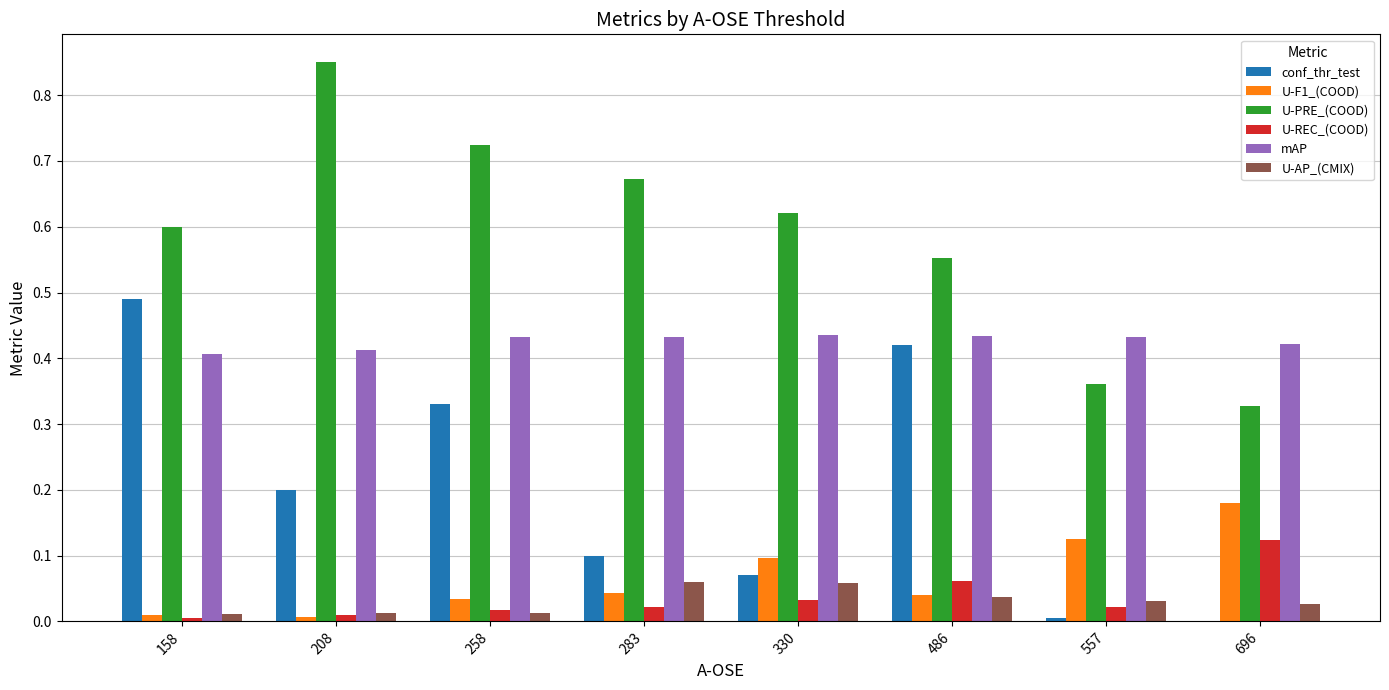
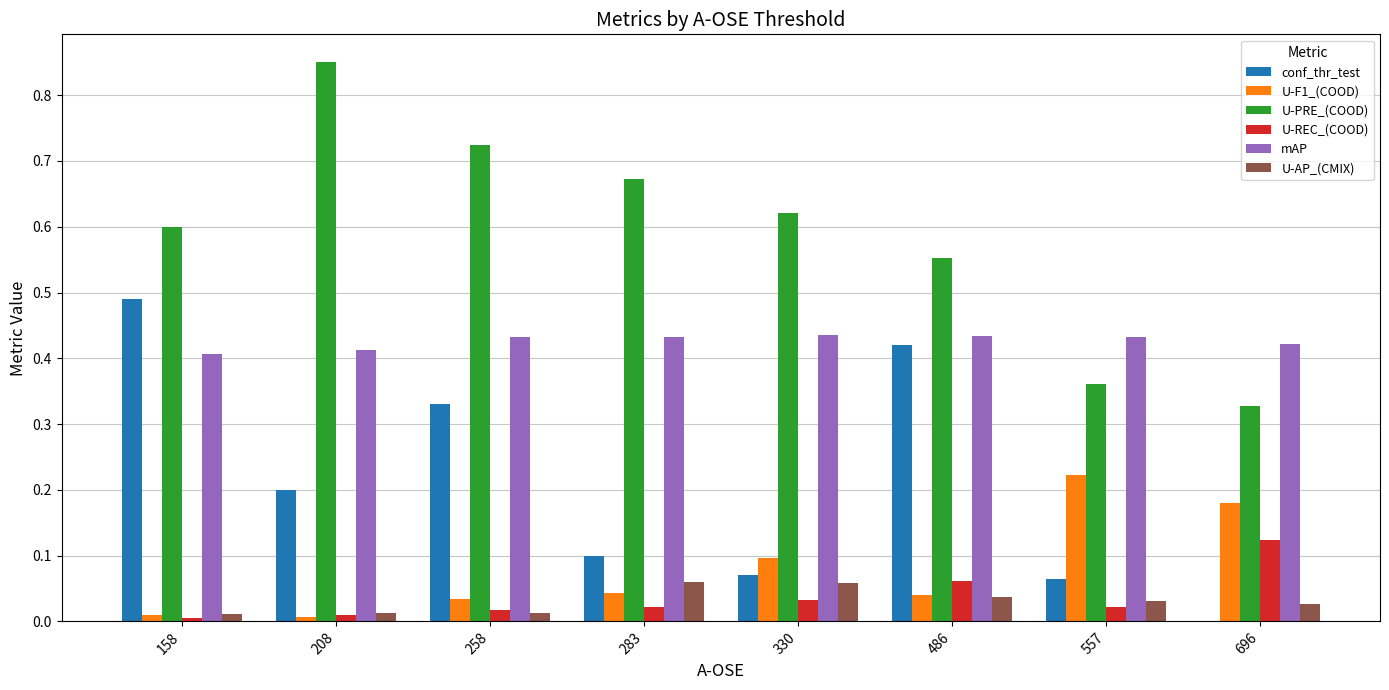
  {
    "conf_thr_test": {
      "158": 0.49,
      "208": 0.20,
      "258": 0.33,
      "283": 0.10,
      "330": 0.07,
      "486": 0.42,
-     "557": 0.01
+     "557": 0.06
    },
    "U-F1_(COOD)": {
      "158": 0.01,
      "208": 0.01,
      "258": 0.03,
      "283": 0.04,
      "330": 0.10,
      "486": 0.04,
-     "557": 0.12,
+     "557": 0.22,
      "696": 0.18
    },
    "U-PRE_(COOD)": {
      "158": 0.60,
      "208": 0.85,
      "258": 0.73,
      "283": 0.67,
      "330": 0.62,
      "486": 0.55,
      "557": 0.36,
      "696": 0.33
    },
    "U-REC_(COOD)": {
      "158": 0.00,
      "208": 0.01,
      "258": 0.02,
      "283": 0.02,
      "330": 0.03,
      "486": 0.06,
      "557": 0.02,
      "696": 0.12
    },
    "mAP": {
      "158": 0.41,
      "208": 0.41,
      "258": 0.43,
      "283": 0.43,
      "330": 0.44,
      "486": 0.43,
      "557": 0.43,
      "696": 0.42
    },
    "U-AP_(CMIX)": {
      "158": 0.01,
      "208": 0.01,
      "258": 0.01,
      "283": 0.06,
      "330": 0.06,
      "486": 0.04,
      "557": 0.03,
      "696": 0.03
    }
  }
